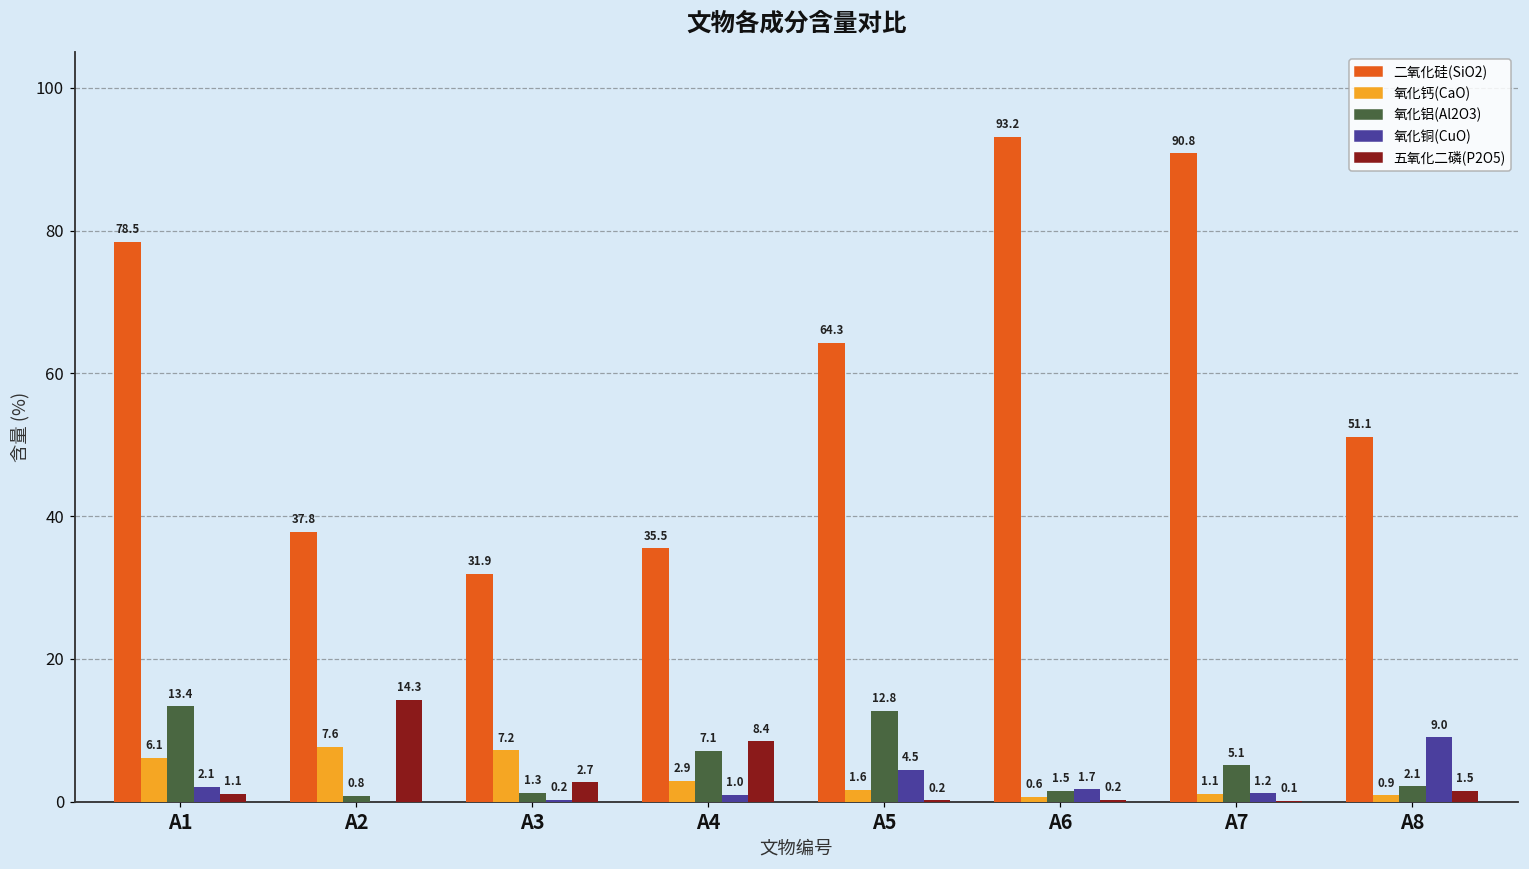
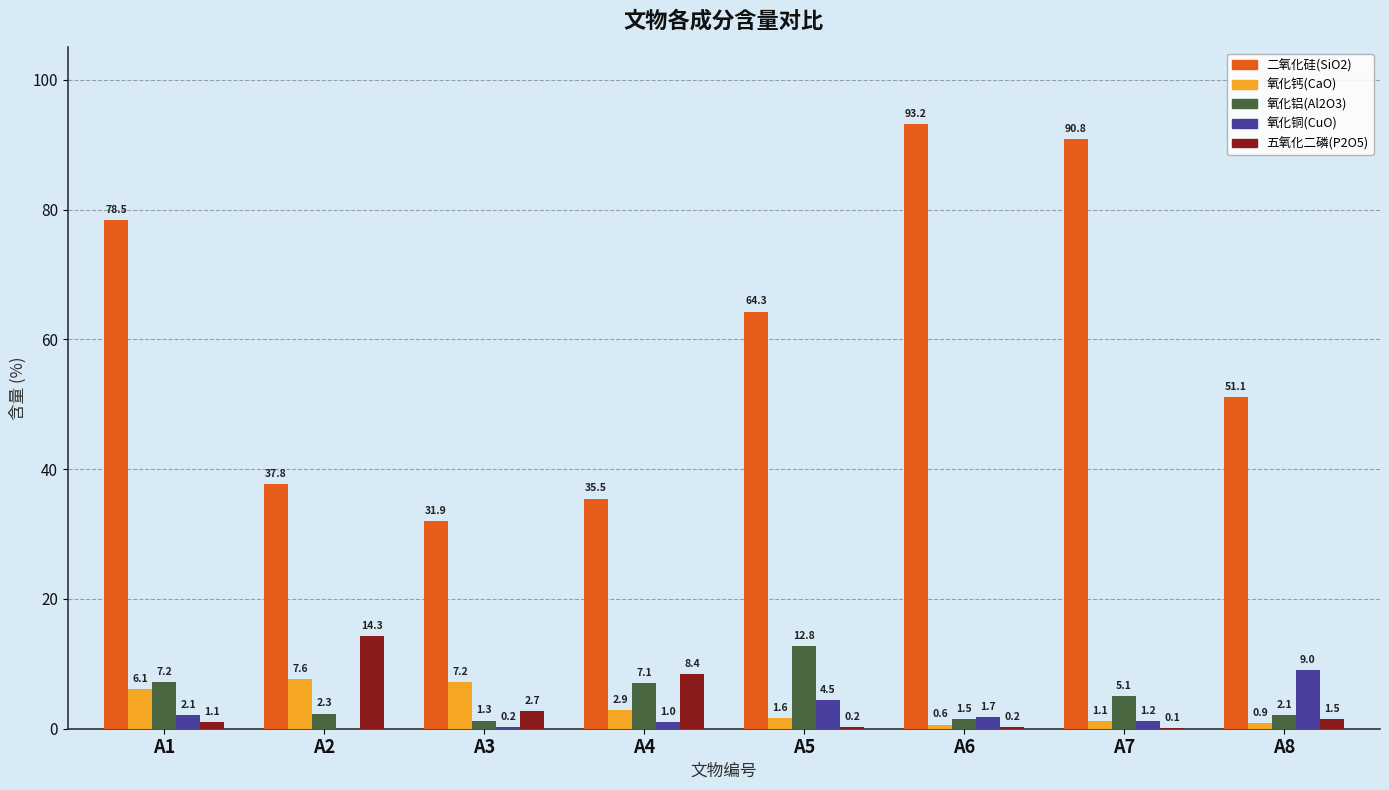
  {
    "二氧化硅(SiO2)": {
      "A1": 78.5,
      "A2": 37.8,
      "A3": 31.9,
      "A4": 35.5,
      "A5": 64.3,
      "A6": 93.2,
      "A7": 90.8,
      "A8": 51.1
    },
    "氧化钙(CaO)": {
      "A1": 6.1,
      "A2": 7.6,
      "A3": 7.2,
      "A4": 2.9,
      "A5": 1.6,
      "A6": 0.6,
      "A7": 1.1,
      "A8": 0.9
    },
    "氧化铝(Al2O3)": {
-     "A1": 13.4,
-     "A2": 0.8,
+     "A1": 7.2,
+     "A2": 2.3,
      "A3": 1.3,
      "A4": 7.1,
      "A5": 12.8,
      "A6": 1.5,
      "A7": 5.1,
      "A8": 2.1
    },
    "氧化铜(CuO)": {
      "A1": 2.1,
      "A3": 0.2,
      "A4": 1.0,
      "A5": 4.5,
      "A6": 1.7,
      "A7": 1.2,
      "A8": 9.0
    },
    "五氧化二磷(P2O5)": {
      "A1": 1.1,
      "A2": 14.3,
      "A3": 2.7,
      "A4": 8.4,
      "A5": 0.2,
      "A6": 0.2,
      "A7": 0.1,
      "A8": 1.5
    }
  }
